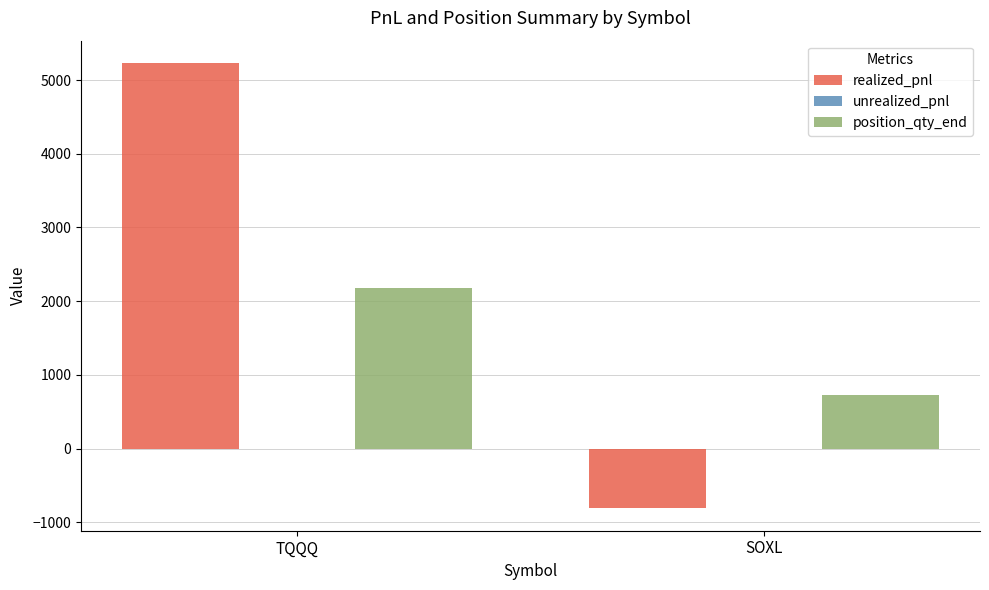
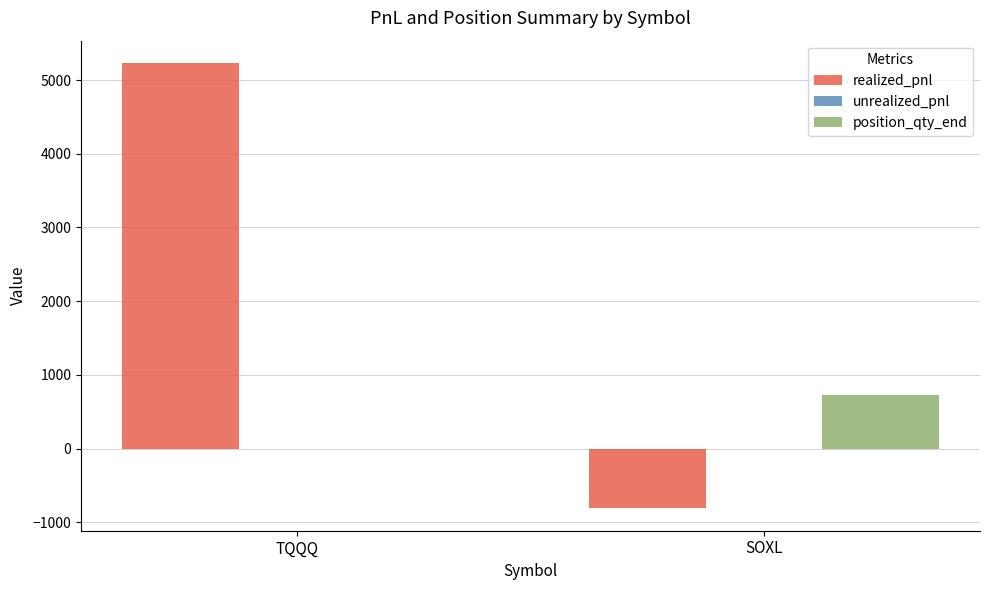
  {
    "realized_pnl": {
      "TQQQ": 5200,
      "SOXL": -800
    },
    "unrealized_pnl": {
      "TQQQ": 0,
      "SOXL": 0
    },
    "position_qty_end": {
-     "TQQQ": 2200,
+     "TQQQ": 0,
      "SOXL": 700
    }
  }
